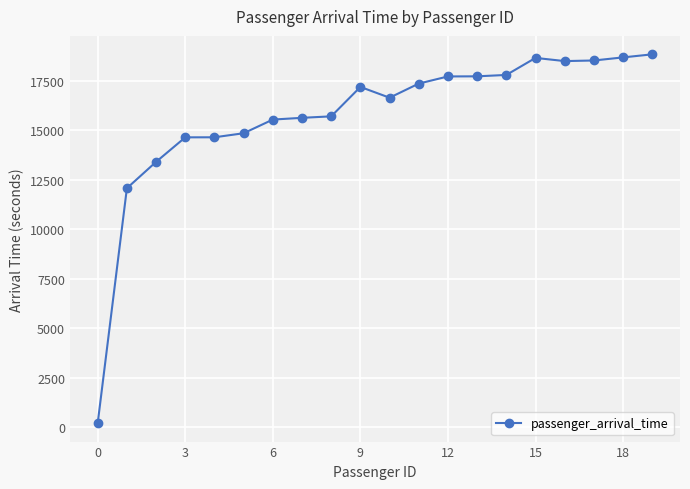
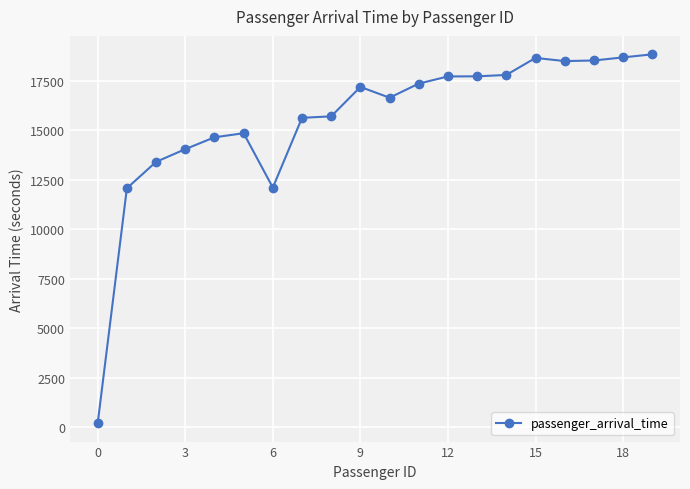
  {
    "0": 200,
-   "3": 14600,
-   "6": 15500,
+   "3": 14000,
+   "6": 12100,
    "9": 17200,
    "12": 17700,
    "15": 18700,
    "18": 18700
  }
